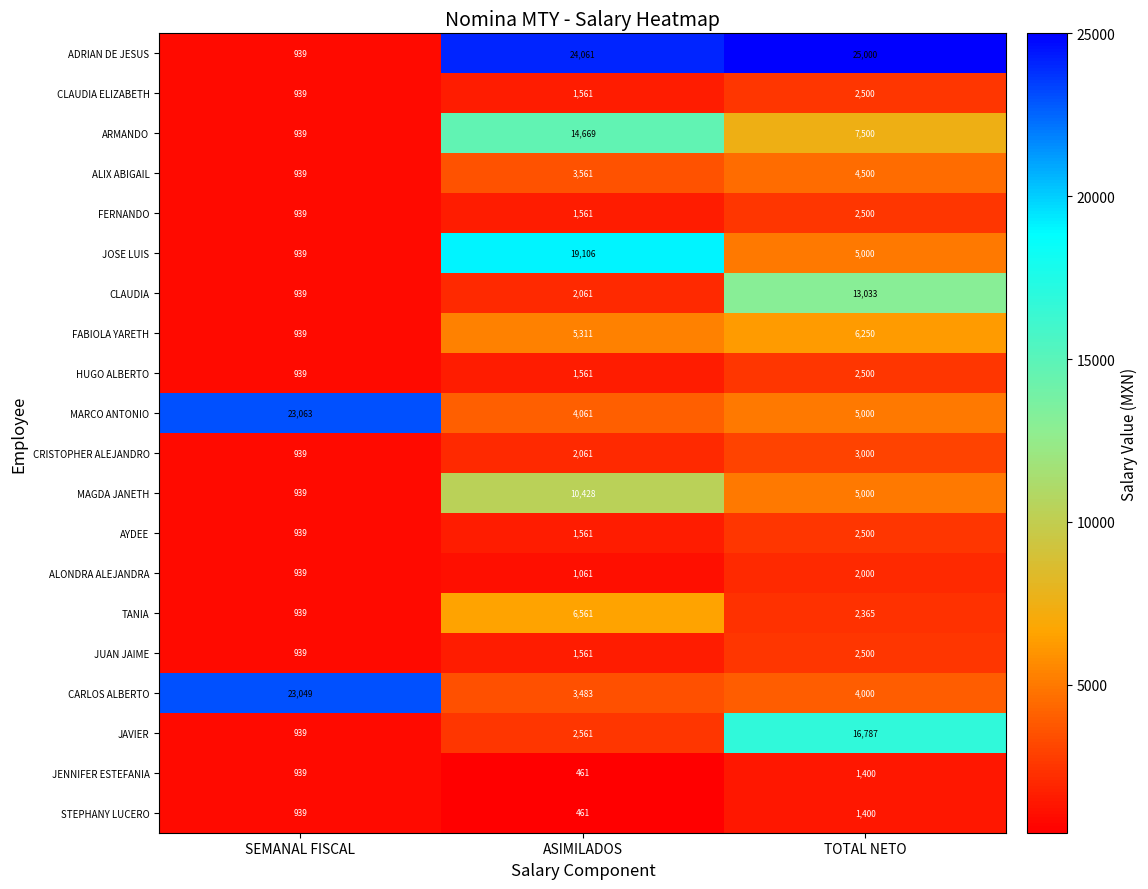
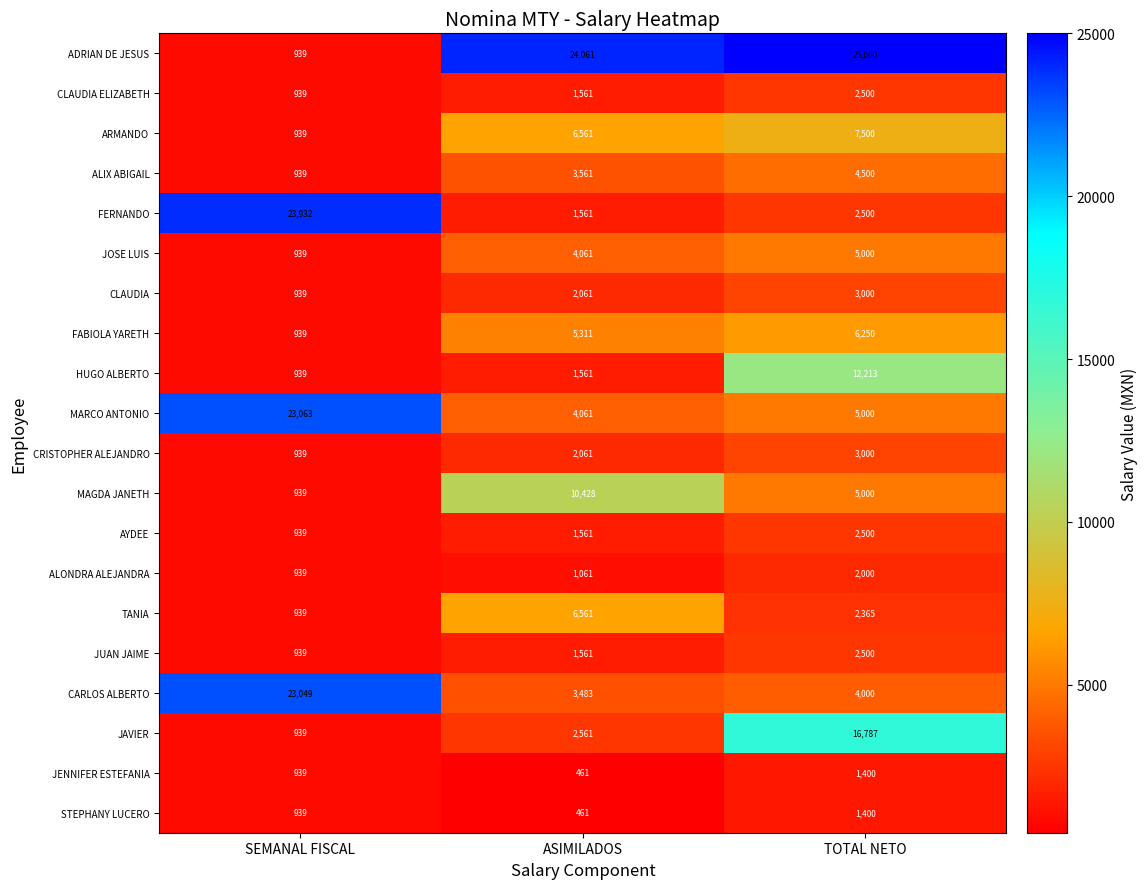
  {
    "ADRIAN DE JESUS": {
      "SEMANAL FISCAL": "939",
      "ASIMILADOS": "24,061",
      "TOTAL NETO": "25,000"
    },
    "CLAUDIA ELIZABETH": {
      "SEMANAL FISCAL": "939",
      "ASIMILADOS": "1,561",
      "TOTAL NETO": "2,500"
    },
    "ARMANDO": {
      "SEMANAL FISCAL": "939",
-     "ASIMILADOS": "14,669",
+     "ASIMILADOS": "6,561",
      "TOTAL NETO": "7,500"
    },
    "ALIX ABIGAIL": {
      "SEMANAL FISCAL": "939",
      "ASIMILADOS": "3,561",
      "TOTAL NETO": "4,500"
    },
    "FERNANDO": {
-     "SEMANAL FISCAL": "939",
+     "SEMANAL FISCAL": "23,932",
      "ASIMILADOS": "1,561",
      "TOTAL NETO": "2,500"
    },
    "JOSE LUIS": {
      "SEMANAL FISCAL": "939",
-     "ASIMILADOS": "19,106",
+     "ASIMILADOS": "4,061",
      "TOTAL NETO": "5,000"
    },
    "CLAUDIA": {
      "SEMANAL FISCAL": "939",
      "ASIMILADOS": "2,061",
-     "TOTAL NETO": "13,033"
+     "TOTAL NETO": "3,000"
    },
    "FABIOLA YARETH": {
      "SEMANAL FISCAL": "939",
      "ASIMILADOS": "5,311",
      "TOTAL NETO": "6,250"
    },
    "HUGO ALBERTO": {
      "SEMANAL FISCAL": "939",
      "ASIMILADOS": "1,561",
-     "TOTAL NETO": "2,500"
+     "TOTAL NETO": "12,213"
    },
    "MARCO ANTONIO": {
      "SEMANAL FISCAL": "23,063",
      "ASIMILADOS": "4,061",
      "TOTAL NETO": "5,000"
    },
    "CRISTOPHER ALEJANDRO": {
      "SEMANAL FISCAL": "939",
      "ASIMILADOS": "2,061",
      "TOTAL NETO": "3,000"
    },
    "MAGDA JANETH": {
      "SEMANAL FISCAL": "939",
      "ASIMILADOS": "10,428",
      "TOTAL NETO": "5,000"
    },
    "AYDEE": {
      "SEMANAL FISCAL": "939",
      "ASIMILADOS": "1,561",
      "TOTAL NETO": "2,500"
    },
    "ALONDRA ALEJANDRA": {
      "SEMANAL FISCAL": "939",
      "ASIMILADOS": "1,061",
      "TOTAL NETO": "2,000"
    },
    "TANIA": {
      "SEMANAL FISCAL": "939",
      "ASIMILADOS": "6,561",
      "TOTAL NETO": "2,365"
    },
    "JUAN JAIME": {
      "SEMANAL FISCAL": "939",
      "ASIMILADOS": "1,561",
      "TOTAL NETO": "2,500"
    },
    "CARLOS ALBERTO": {
      "SEMANAL FISCAL": "23,049",
      "ASIMILADOS": "3,483",
      "TOTAL NETO": "4,000"
    },
    "JAVIER": {
      "SEMANAL FISCAL": "939",
      "ASIMILADOS": "2,561",
      "TOTAL NETO": "16,787"
    },
    "JENNIFER ESTEFANIA": {
      "SEMANAL FISCAL": "939",
      "ASIMILADOS": "461",
      "TOTAL NETO": "1,400"
    },
    "STEPHANY LUCERO": {
      "SEMANAL FISCAL": "939",
      "ASIMILADOS": "461",
      "TOTAL NETO": "1,400"
    }
  }
